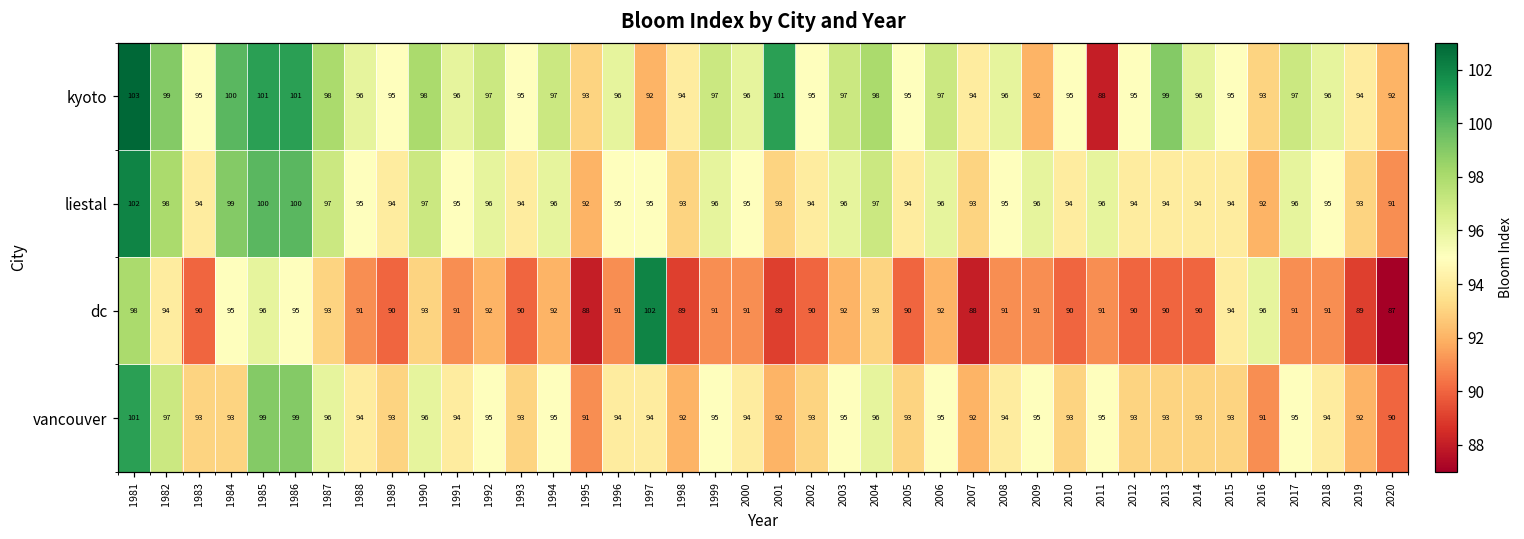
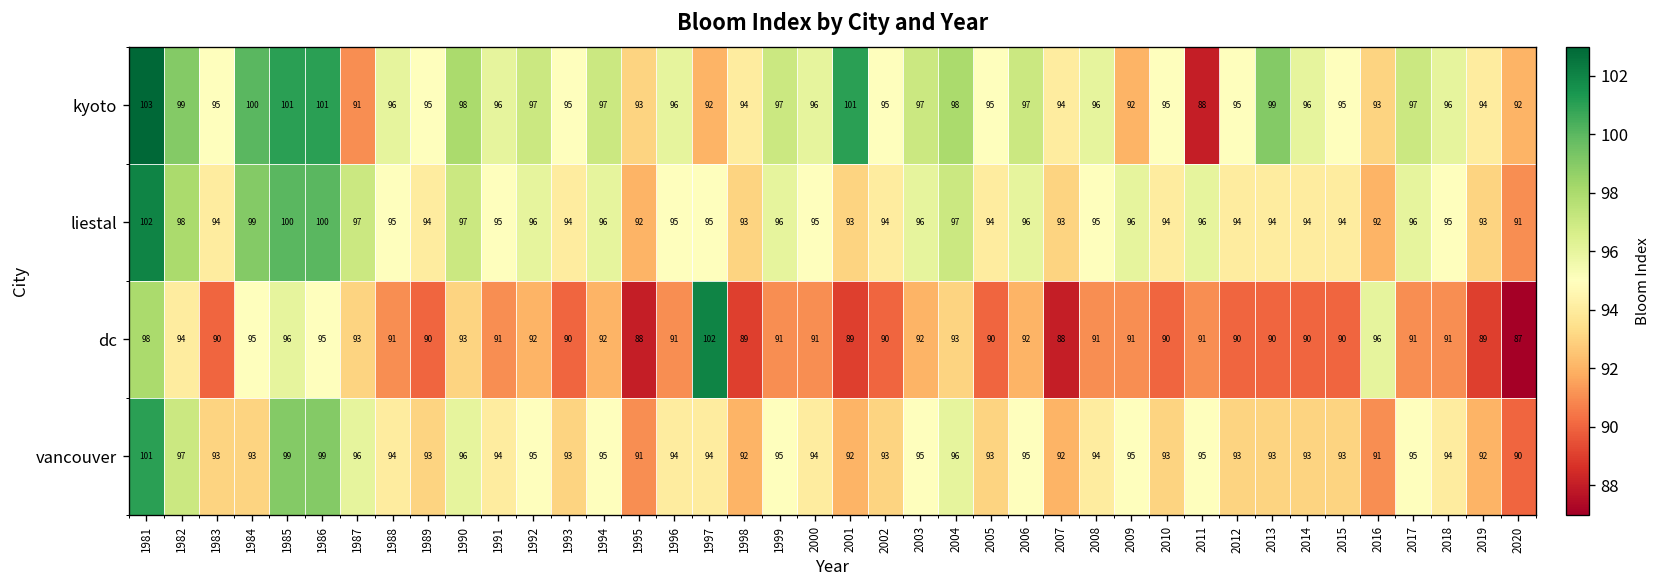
  {
    "kyoto": {
      "1981": 103,
      "1982": 99,
      "1983": 95,
      "1984": 100,
      "1985": 101,
      "1986": 101,
-     "1987": 98,
+     "1987": 91,
      "1988": 96,
      "1989": 95,
      "1990": 98,
      "1991": 96,
      "1992": 97,
      "1993": 95,
      "1994": 97,
      "1995": 93,
      "1996": 96,
      "1997": 92,
      "1998": 94,
      "1999": 97,
      "2000": 96,
      "2001": 101,
      "2002": 95,
      "2003": 97,
      "2004": 98,
      "2005": 95,
      "2006": 97,
      "2007": 94,
      "2008": 96,
      "2009": 92,
      "2010": 95,
      "2011": 88,
      "2012": 95,
      "2013": 99,
      "2014": 96,
      "2015": 95,
      "2016": 93,
      "2017": 97,
      "2018": 96,
      "2019": 94,
      "2020": 92
    },
    "liestal": {
      "1981": 102,
      "1982": 98,
      "1983": 94,
      "1984": 99,
      "1985": 100,
      "1986": 100,
      "1987": 97,
      "1988": 95,
      "1989": 94,
      "1990": 97,
      "1991": 95,
      "1992": 96,
      "1993": 94,
      "1994": 96,
      "1995": 92,
      "1996": 95,
      "1997": 95,
      "1998": 93,
      "1999": 96,
      "2000": 95,
      "2001": 93,
      "2002": 94,
      "2003": 96,
      "2004": 97,
      "2005": 94,
      "2006": 96,
      "2007": 93,
      "2008": 95,
      "2009": 96,
      "2010": 94,
      "2011": 96,
      "2012": 94,
      "2013": 94,
      "2014": 94,
      "2015": 94,
      "2016": 92,
      "2017": 96,
      "2018": 95,
      "2019": 93,
      "2020": 91
    },
    "dc": {
      "1981": 98,
      "1982": 94,
      "1983": 90,
      "1984": 95,
      "1985": 96,
      "1986": 95,
      "1987": 93,
      "1988": 91,
      "1989": 90,
      "1990": 93,
      "1991": 91,
      "1992": 92,
      "1993": 90,
      "1994": 92,
      "1995": 88,
      "1996": 91,
      "1997": 102,
      "1998": 89,
      "1999": 91,
      "2000": 91,
      "2001": 89,
      "2002": 90,
      "2003": 92,
      "2004": 93,
      "2005": 90,
      "2006": 92,
      "2007": 88,
      "2008": 91,
      "2009": 91,
      "2010": 90,
      "2011": 91,
      "2012": 90,
      "2013": 90,
      "2014": 90,
-     "2015": 94,
+     "2015": 90,
      "2016": 96,
      "2017": 91,
      "2018": 91,
      "2019": 89,
      "2020": 87
    },
    "vancouver": {
      "1981": 101,
      "1982": 97,
      "1983": 93,
      "1984": 93,
      "1985": 99,
      "1986": 99,
      "1987": 96,
      "1988": 94,
      "1989": 93,
      "1990": 96,
      "1991": 94,
      "1992": 95,
      "1993": 93,
      "1994": 95,
      "1995": 91,
      "1996": 94,
      "1997": 94,
      "1998": 92,
      "1999": 95,
      "2000": 94,
      "2001": 92,
      "2002": 93,
      "2003": 95,
      "2004": 96,
      "2005": 93,
      "2006": 95,
      "2007": 92,
      "2008": 94,
      "2009": 95,
      "2010": 93,
      "2011": 95,
      "2012": 93,
      "2013": 93,
      "2014": 93,
      "2015": 93,
      "2016": 91,
      "2017": 95,
      "2018": 94,
      "2019": 92,
      "2020": 90
    }
  }
